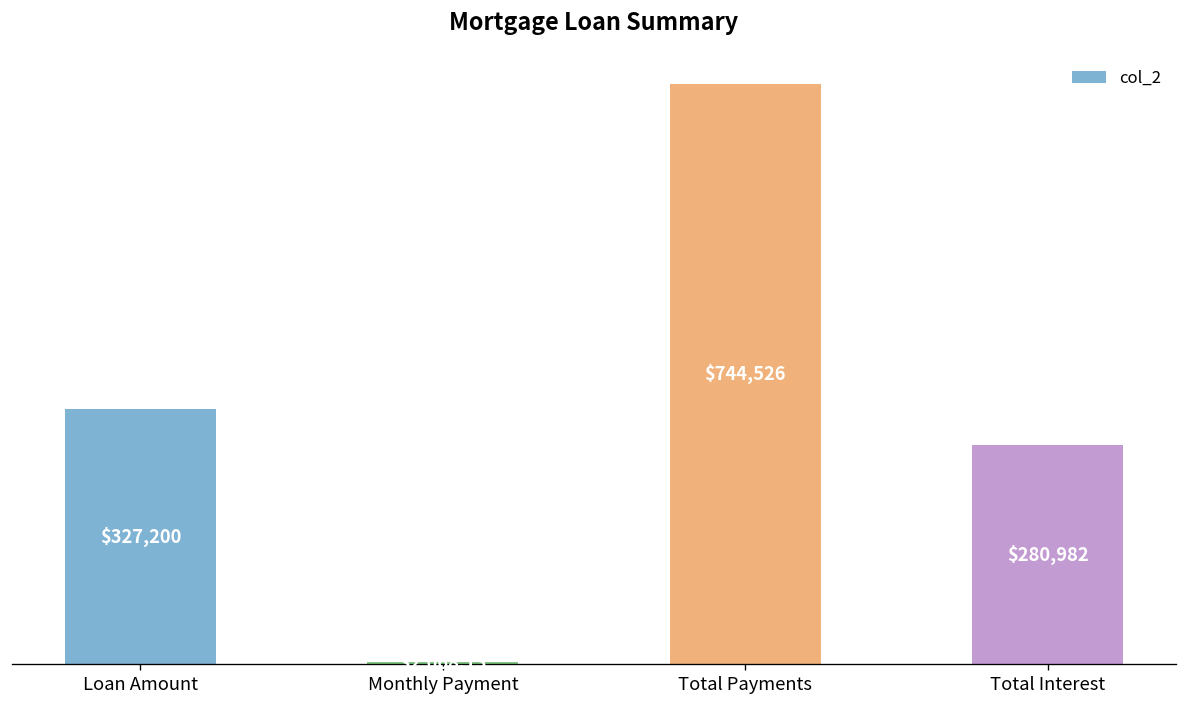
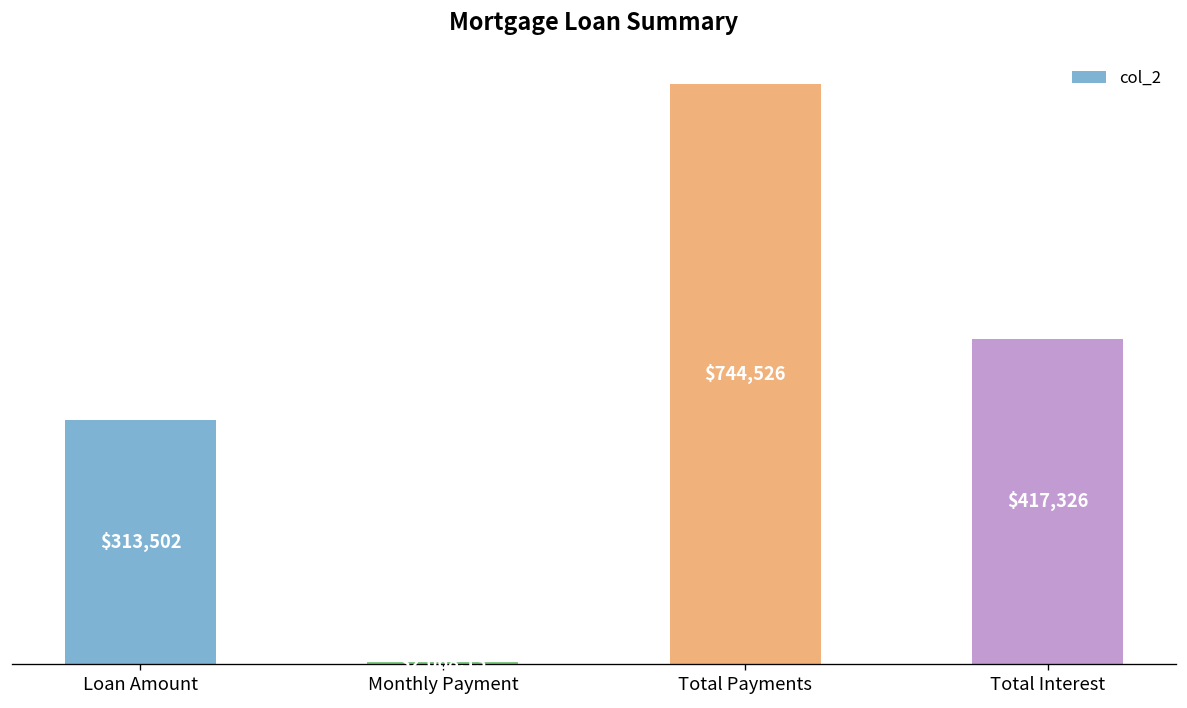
  {
-   "Loan Amount": "$327,200",
+   "Loan Amount": "$313,502",
    "Total Payments": "$744,526",
-   "Total Interest": "$280,982"
+   "Total Interest": "$417,326"
  }
